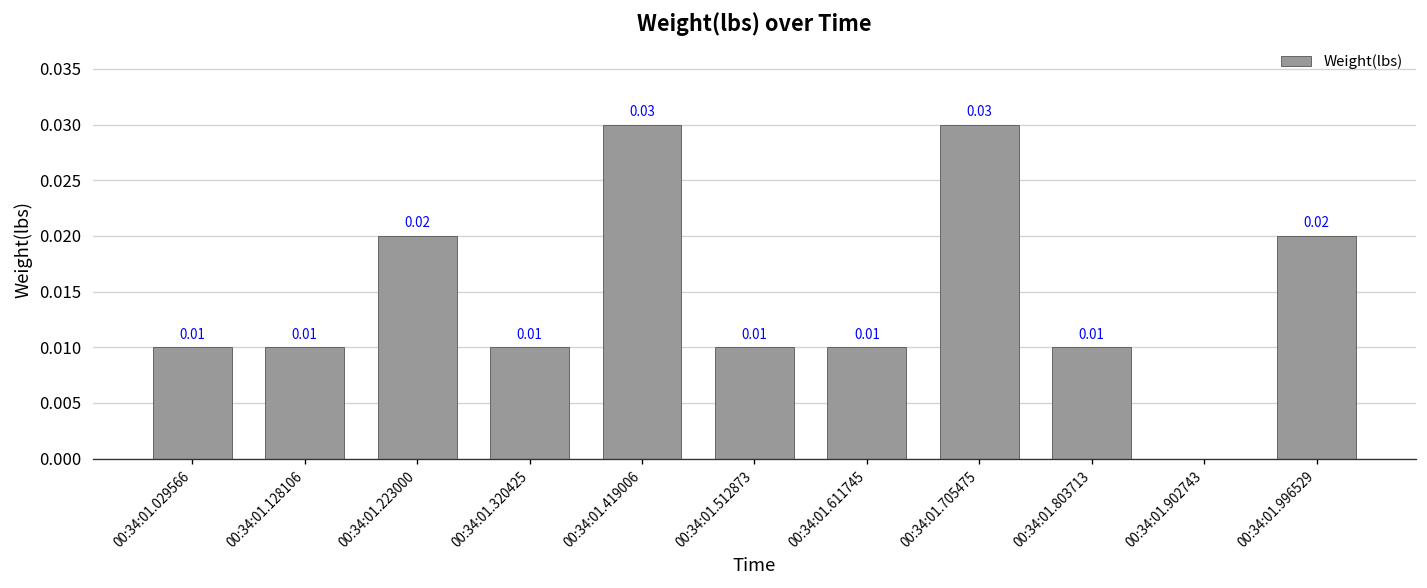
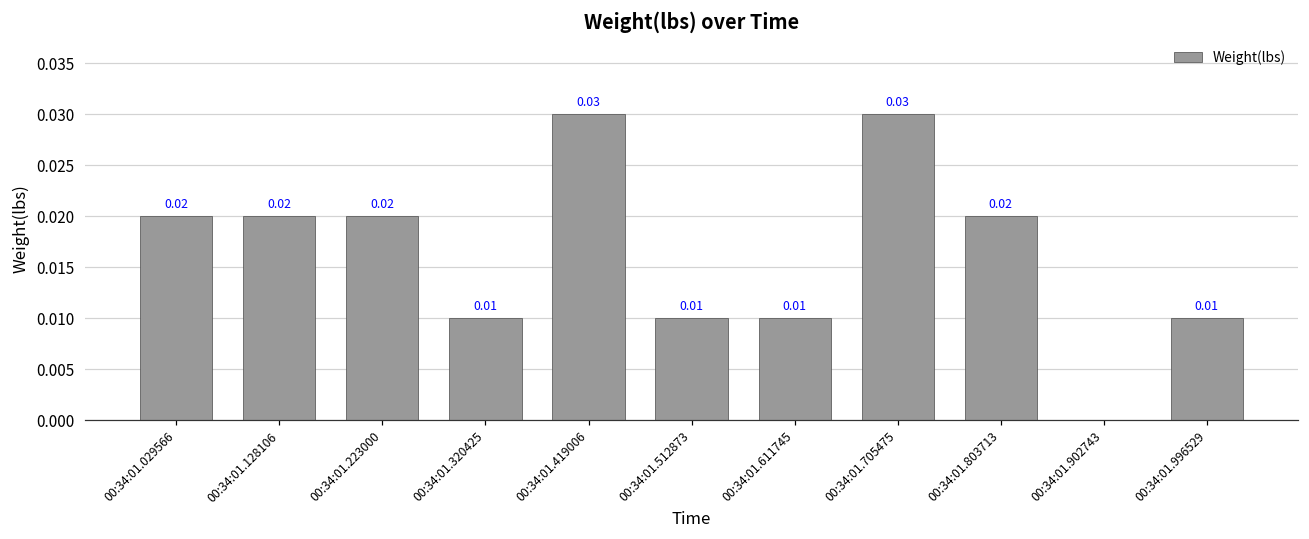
  {
-   "00:34:01.029566": 0.01,
-   "00:34:01.128106": 0.01,
+   "00:34:01.029566": 0.02,
+   "00:34:01.128106": 0.02,
    "00:34:01.223000": 0.02,
    "00:34:01.320425": 0.01,
    "00:34:01.419006": 0.03,
    "00:34:01.512873": 0.01,
    "00:34:01.611745": 0.01,
    "00:34:01.705475": 0.03,
-   "00:34:01.803713": 0.01,
-   "00:34:01.996529": 0.02
+   "00:34:01.803713": 0.02,
+   "00:34:01.996529": 0.01
  }
